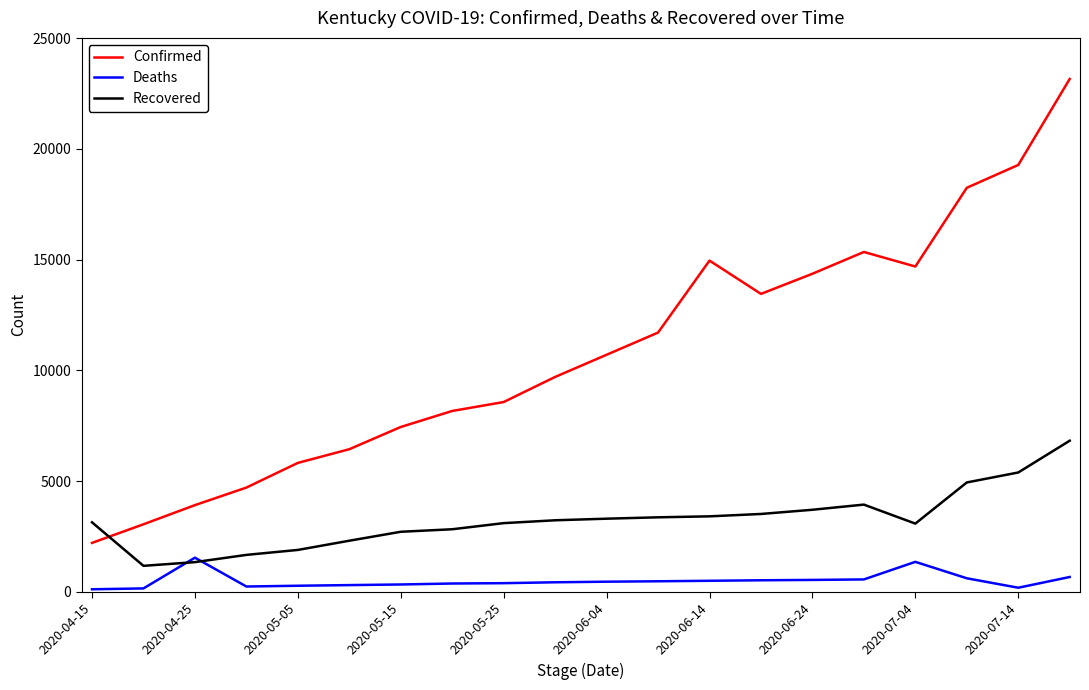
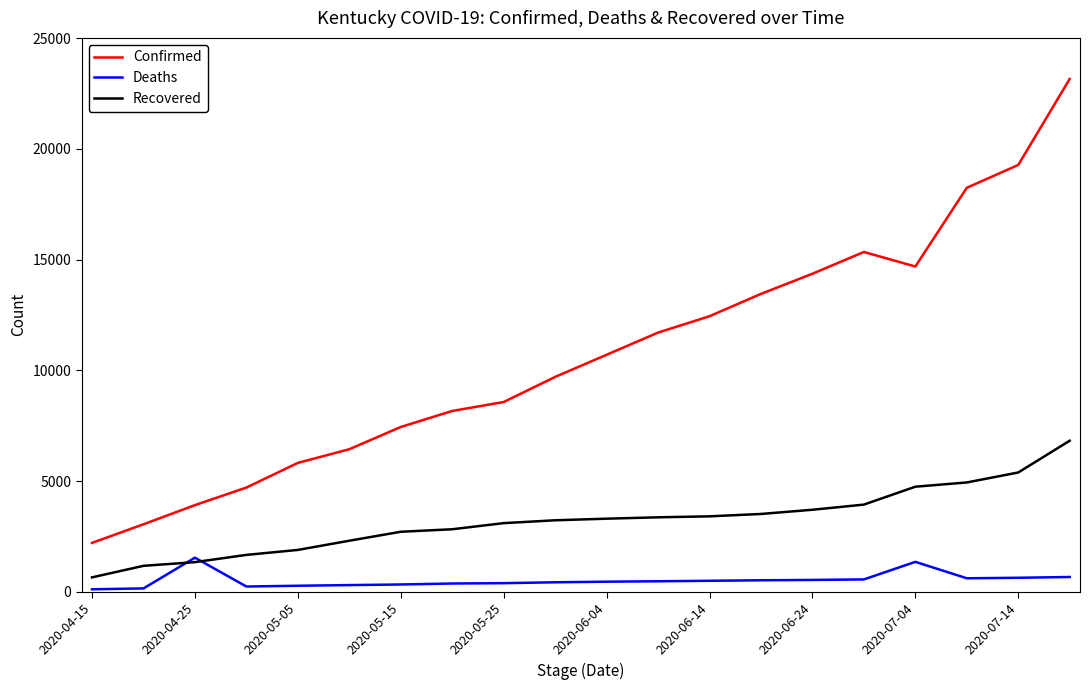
  {
    "Confirmed": {
      "2020-04-15": 2200,
      "2020-04-25": 3900,
      "2020-05-05": 5800,
      "2020-05-15": 7400,
      "2020-05-25": 8600,
      "2020-06-04": 10700,
-     "2020-06-14": 15000,
+     "2020-06-14": 12400,
      "2020-06-24": 14400,
      "2020-07-04": 14700,
      "2020-07-14": 19300
    },
    "Deaths": {
      "2020-04-15": 100,
      "2020-04-25": 1500,
      "2020-05-05": 300,
      "2020-05-15": 300,
      "2020-05-25": 400,
      "2020-06-04": 500,
      "2020-06-14": 500,
      "2020-06-24": 500,
      "2020-07-04": 1400,
-     "2020-07-14": 200
+     "2020-07-14": 600
    },
    "Recovered": {
-     "2020-04-15": 3100,
+     "2020-04-15": 700,
      "2020-04-25": 1300,
      "2020-05-05": 1900,
      "2020-05-15": 2700,
      "2020-05-25": 3100,
      "2020-06-04": 3300,
      "2020-06-14": 3400,
      "2020-06-24": 3700,
-     "2020-07-04": 3100,
+     "2020-07-04": 4700,
      "2020-07-14": 5400
    }
  }
